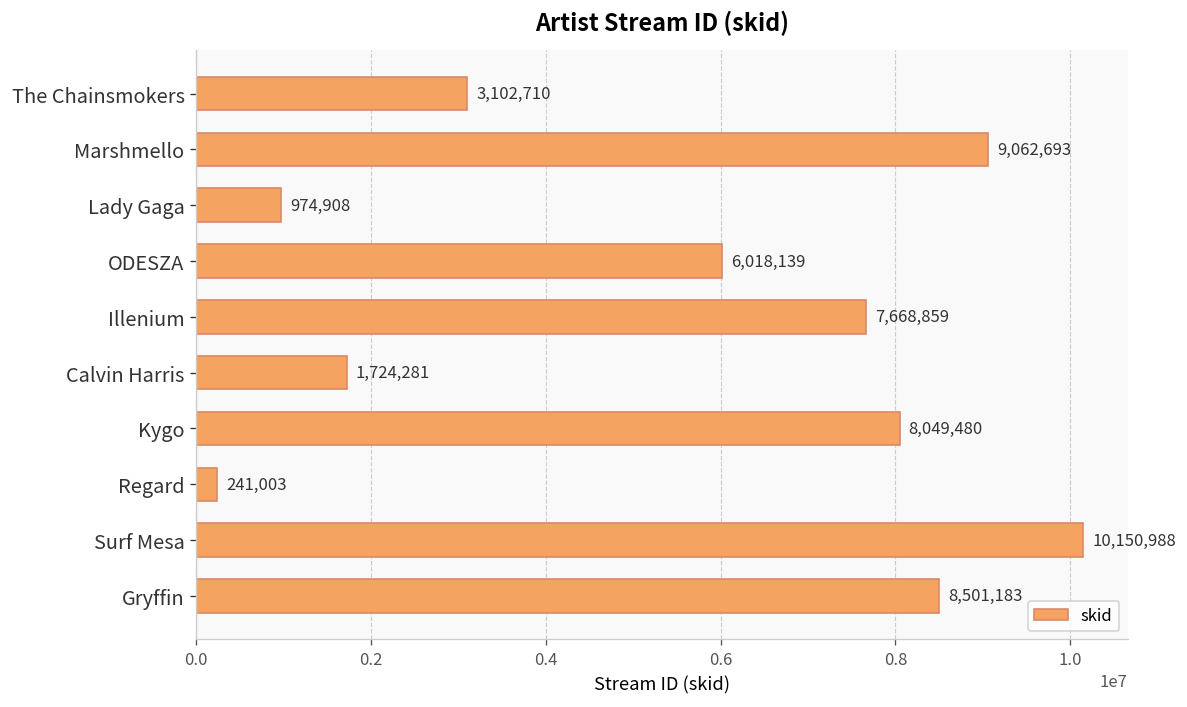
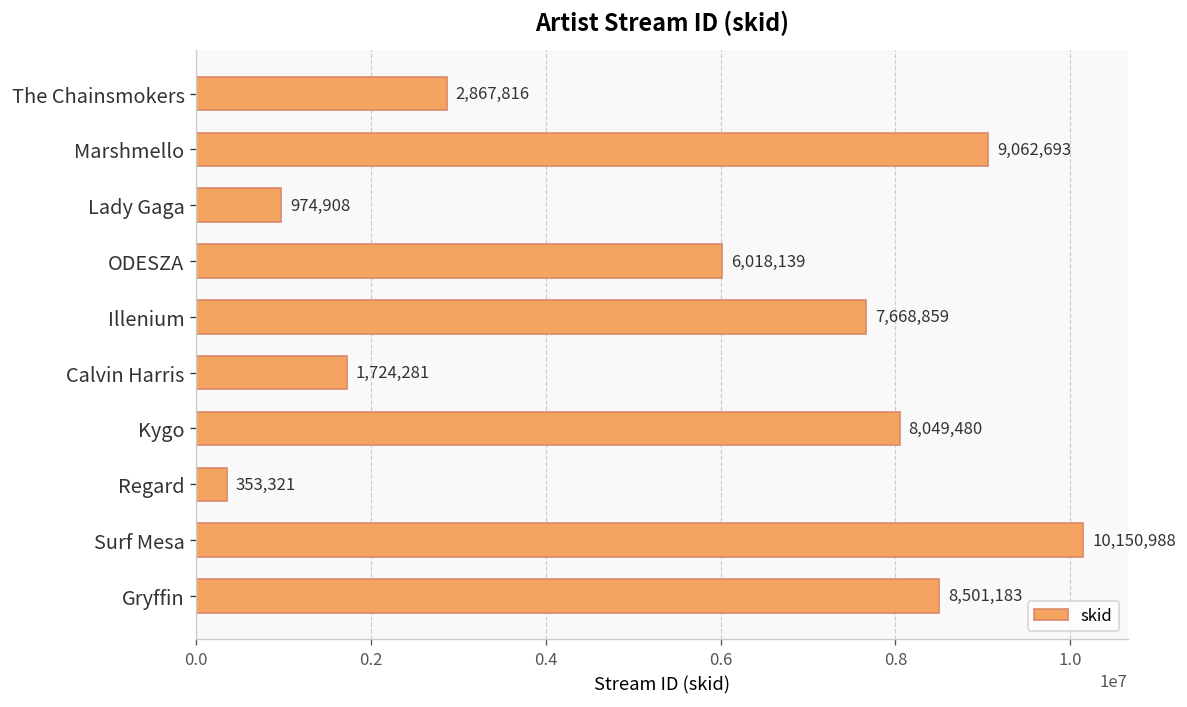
  {
-   "The Chainsmokers": "3,102,710",
+   "The Chainsmokers": "2,867,816",
    "Marshmello": "9,062,693",
    "Lady Gaga": "974,908",
    "ODESZA": "6,018,139",
    "Illenium": "7,668,859",
    "Calvin Harris": "1,724,281",
    "Kygo": "8,049,480",
-   "Regard": "241,003",
+   "Regard": "353,321",
    "Surf Mesa": "10,150,988",
    "Gryffin": "8,501,183"
  }
